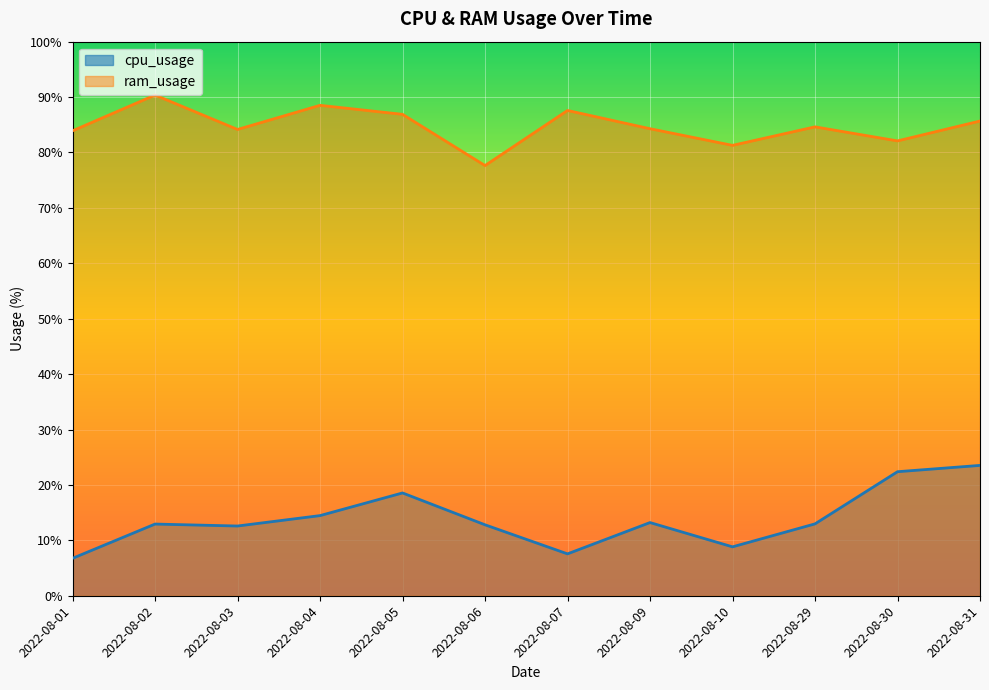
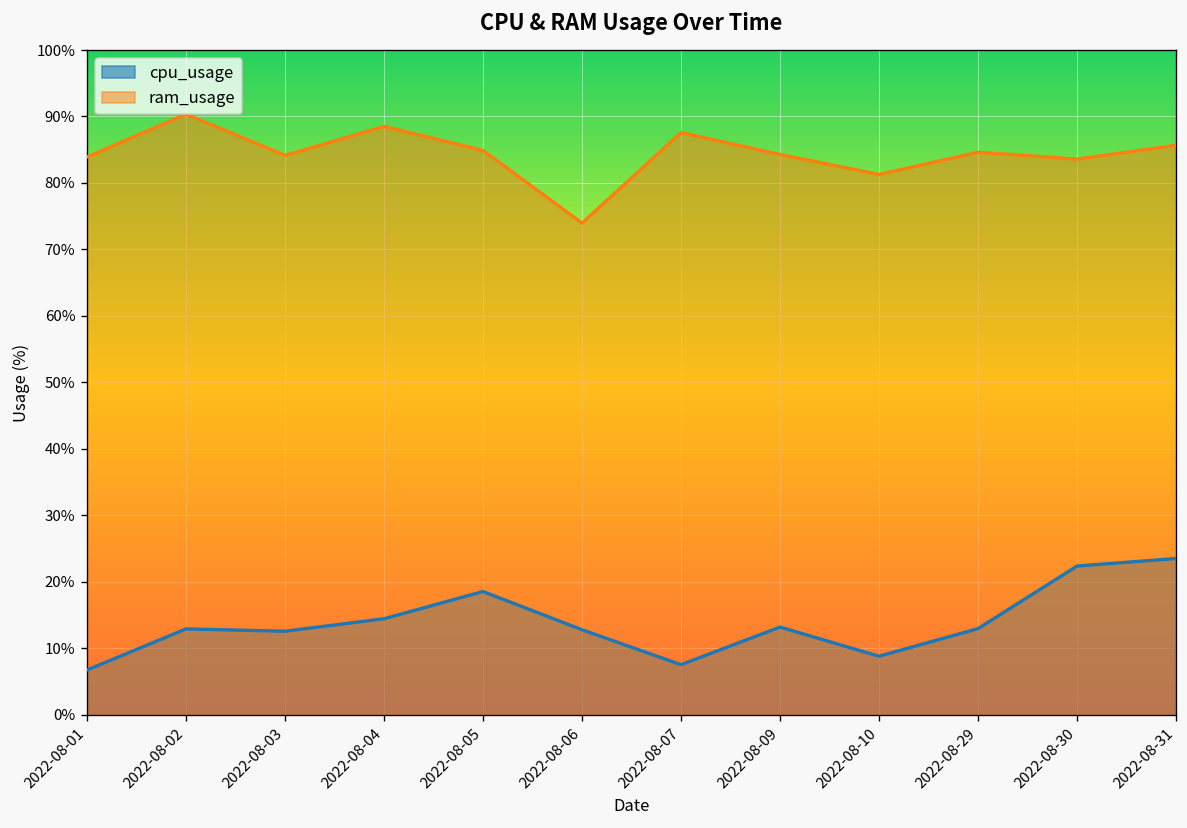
  {
    "cpu_usage": {
      "2022-08-01": "7%",
      "2022-08-02": "13%",
      "2022-08-03": "13%",
      "2022-08-04": "14%",
      "2022-08-05": "19%",
      "2022-08-06": "13%",
      "2022-08-07": "8%",
      "2022-08-09": "13%",
      "2022-08-10": "9%",
      "2022-08-29": "13%",
      "2022-08-30": "22%",
      "2022-08-31": "24%"
    },
    "ram_usage": {
      "2022-08-01": "84%",
      "2022-08-02": "90%",
      "2022-08-03": "84%",
      "2022-08-04": "89%",
-     "2022-08-05": "87%",
-     "2022-08-06": "78%",
+     "2022-08-05": "85%",
+     "2022-08-06": "74%",
      "2022-08-07": "88%",
      "2022-08-09": "84%",
      "2022-08-10": "81%",
      "2022-08-29": "85%",
-     "2022-08-30": "82%",
+     "2022-08-30": "84%",
      "2022-08-31": "86%"
    }
  }
